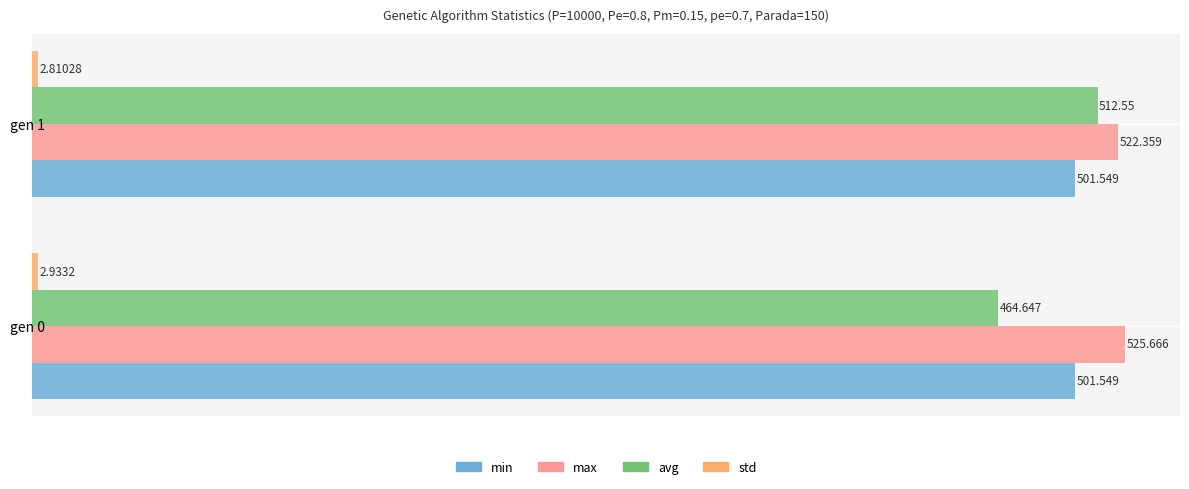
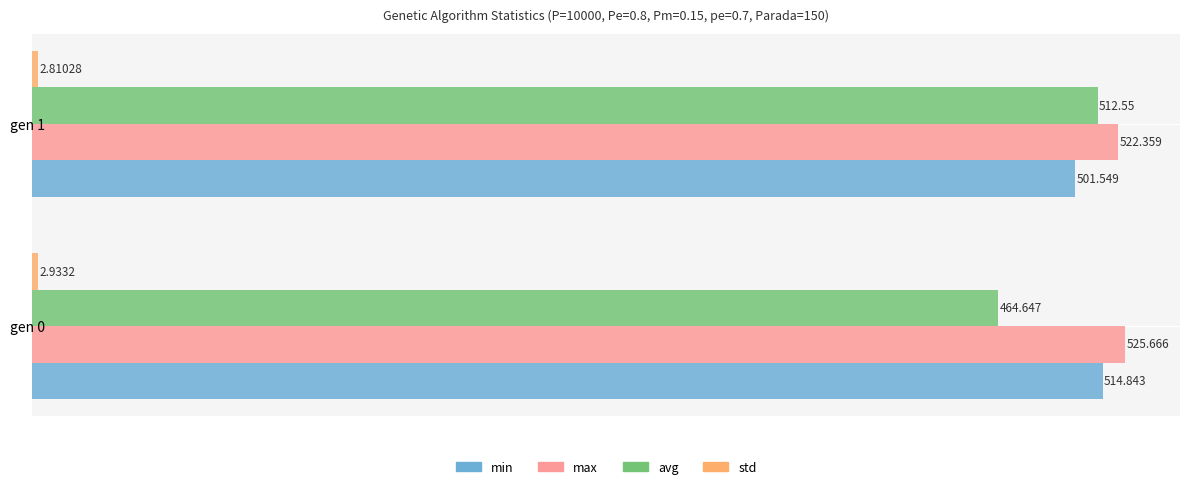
  {
    "min": {
      "gen 1": 501.549,
-     "gen 0": 501.549
+     "gen 0": 514.843
    },
    "avg": {
      "gen 1": 512.55,
      "gen 0": 464.647
    }
  }
